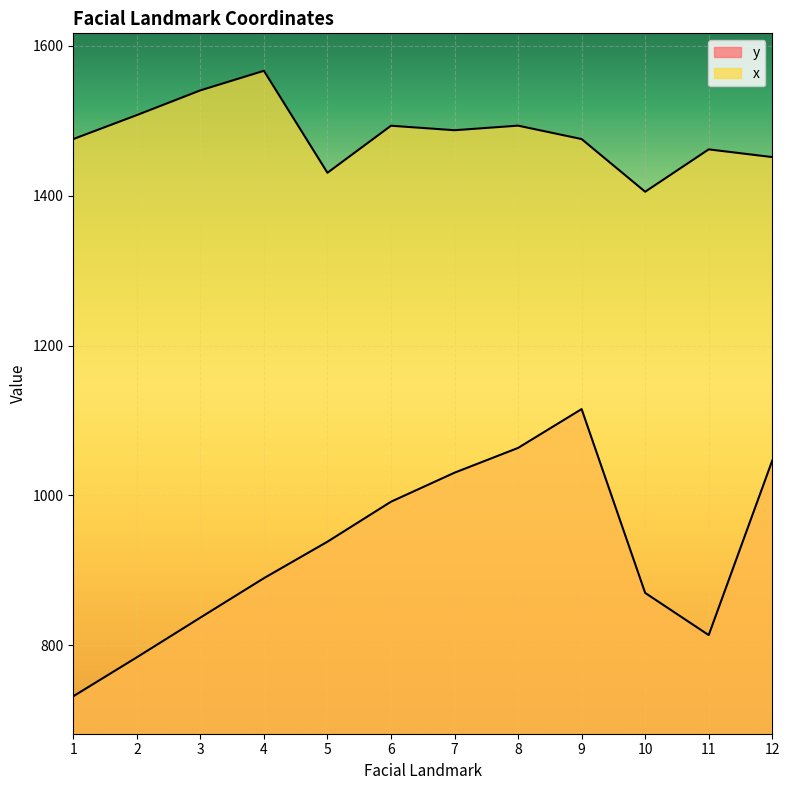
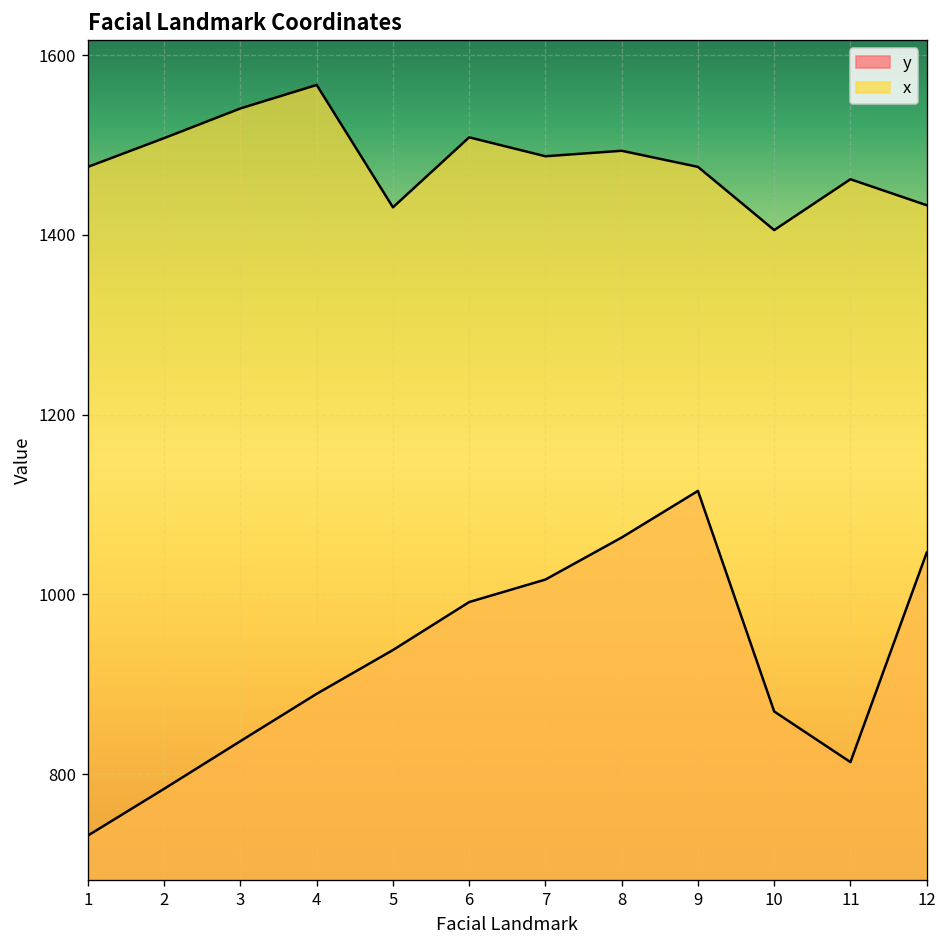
  {
    "y": {
      "1": 730,
      "2": 780,
      "3": 840,
      "4": 890,
      "5": 940,
      "6": 990,
-     "7": 1030,
+     "7": 1020,
      "8": 1060,
      "9": 1120,
      "10": 870,
      "11": 810,
      "12": 1050
    },
    "x": {
      "1": 1480,
      "2": 1510,
      "3": 1540,
      "4": 1570,
      "5": 1430,
-     "6": 1490,
+     "6": 1510,
      "7": 1490,
      "8": 1490,
      "9": 1480,
      "10": 1410,
      "11": 1460,
-     "12": 1450
+     "12": 1430
    }
  }
